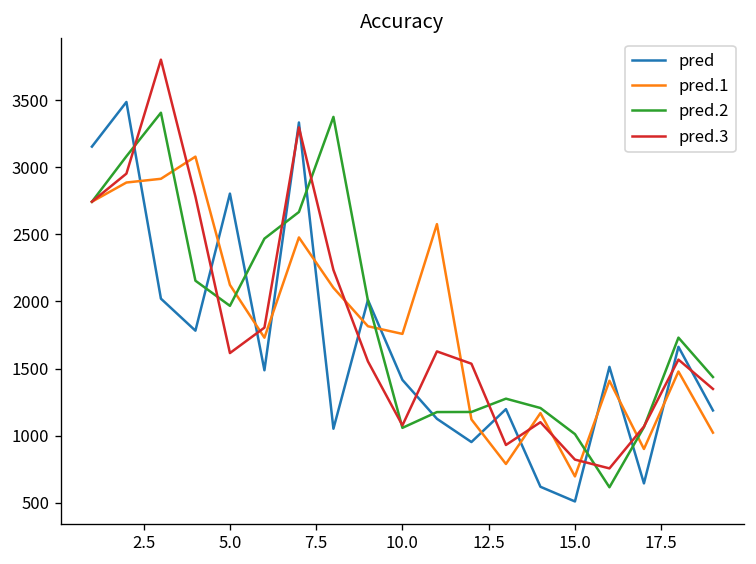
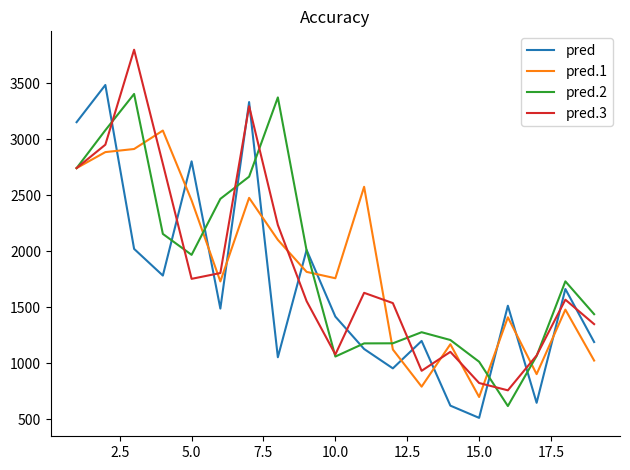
  {
    "pred": {
      "5.0": 2800,
      "10.0": 1420,
      "15.0": 510
    },
    "pred.1": {
-     "5.0": 2120,
+     "5.0": 2450,
      "10.0": 1760,
      "15.0": 700
    },
    "pred.2": {
      "5.0": 1970,
      "15.0": 1010
    },
    "pred.3": {
-     "5.0": 1620,
+     "5.0": 1750,
      "15.0": 820
    }
  }
